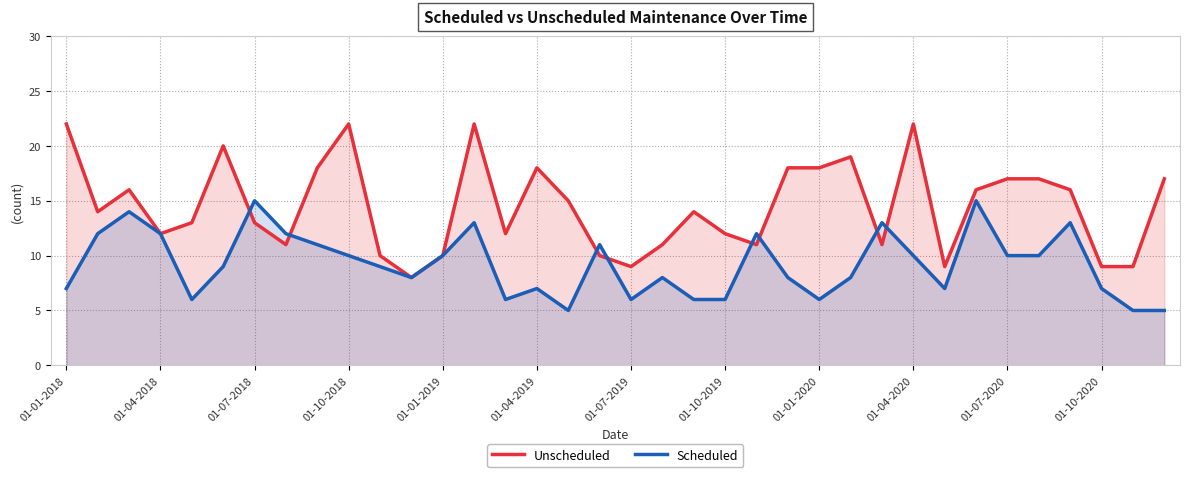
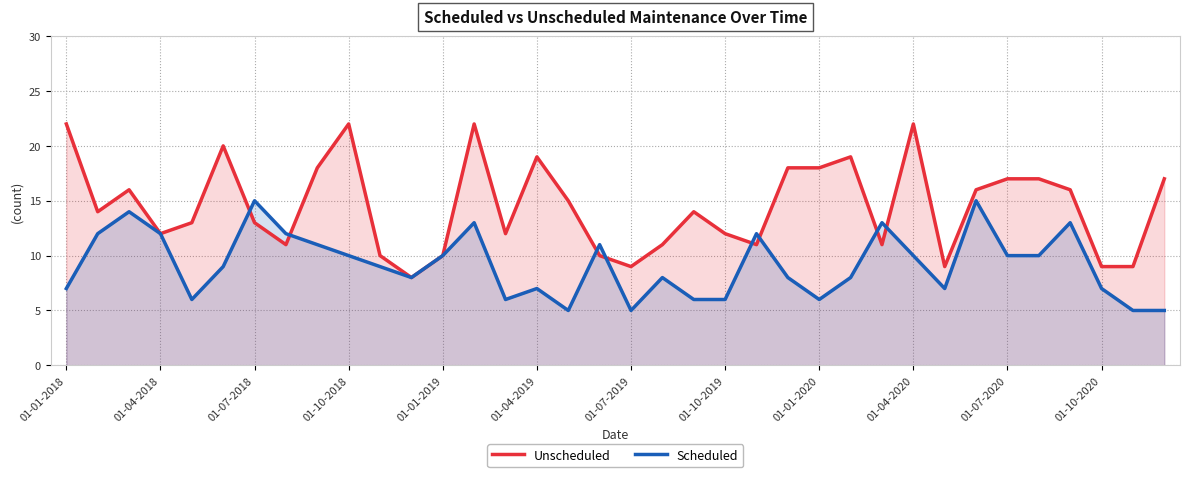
  {
    "Unscheduled": {
      "01-01-2018": 22,
      "01-07-2018": 13,
      "01-10-2018": 22,
-     "01-04-2019": 18,
+     "01-04-2019": 19,
      "01-07-2019": 9,
      "01-10-2019": 12,
      "01-01-2020": 18,
      "01-04-2020": 22,
      "01-07-2020": 17,
      "01-10-2020": 9
    },
    "Scheduled": {
      "01-01-2018": 7,
      "01-07-2018": 15,
      "01-10-2018": 10,
      "01-04-2019": 7,
-     "01-07-2019": 6,
+     "01-07-2019": 5,
      "01-10-2019": 6,
      "01-01-2020": 6,
      "01-04-2020": 10,
      "01-07-2020": 10,
      "01-10-2020": 7
    }
  }
